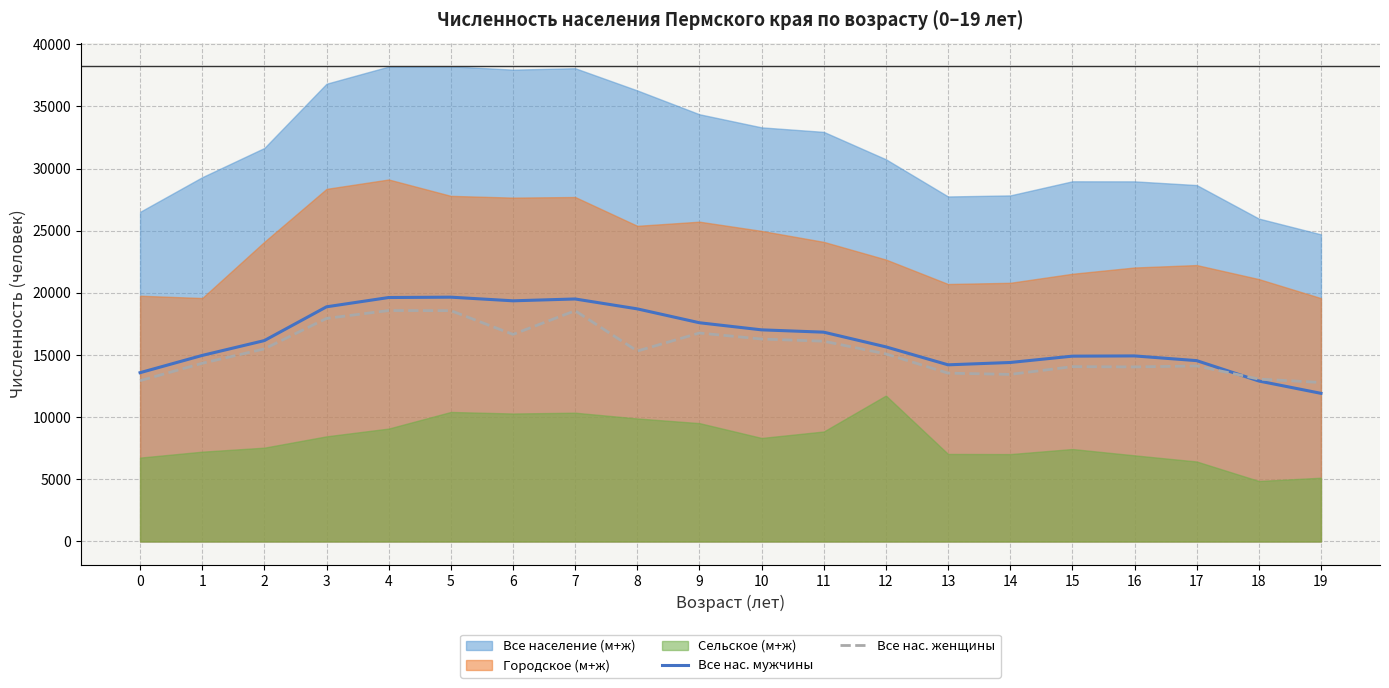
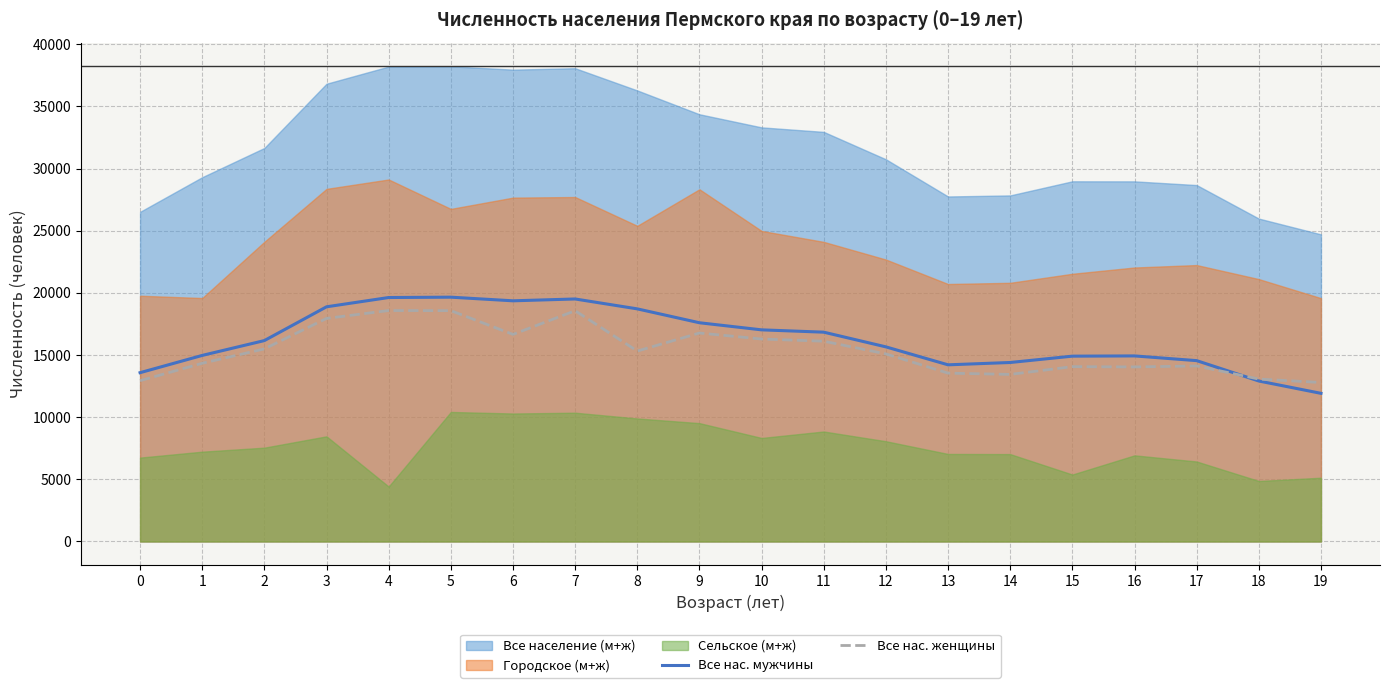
  {
    "Все нас. женщины": {
      "0": 12900,
      "1": 14300,
      "2": 15500,
      "3": 17900,
      "4": 18600,
      "5": 18600,
      "6": 16700,
      "7": 18600,
      "8": 15300,
      "9": 16800,
      "10": 16300,
      "11": 16100,
      "12": 15100,
      "13": 13500,
      "14": 13400,
      "15": 14100,
      "16": 14000,
      "17": 14100,
      "19": 12800
    },
    "Городское (м+ж)": {
      "0": 19800,
      "1": 19600,
      "2": 24100,
      "3": 28400,
      "4": 29100,
-     "5": 27800,
+     "5": 26800,
      "6": 27700,
      "7": 27700,
      "8": 25400,
-     "9": 25700,
+     "9": 28300,
      "10": 25000,
      "11": 24100,
      "12": 22700,
      "13": 20700,
      "14": 20800,
      "15": 21500,
      "16": 22000,
      "17": 22200,
      "18": 21100,
      "19": 19600
    },
    "Сельское (м+ж)": {
      "0": 6700,
      "1": 7200,
      "2": 7500,
      "3": 8500,
-     "4": 9100,
+     "4": 4400,
      "5": 10400,
      "6": 10300,
      "7": 10400,
      "8": 9900,
      "9": 9500,
      "10": 8300,
      "11": 8800,
-     "12": 11700,
+     "12": 8100,
      "13": 7000,
      "14": 7000,
-     "15": 7400,
+     "15": 5400,
      "16": 6900,
      "17": 6400,
      "18": 4900,
      "19": 5100
    }
  }
